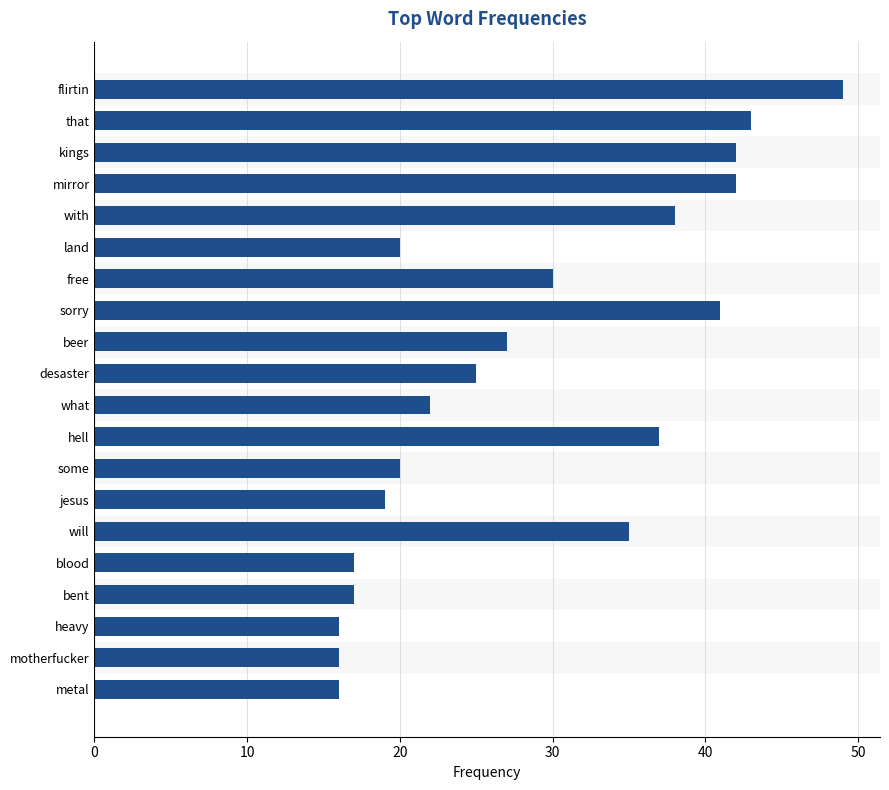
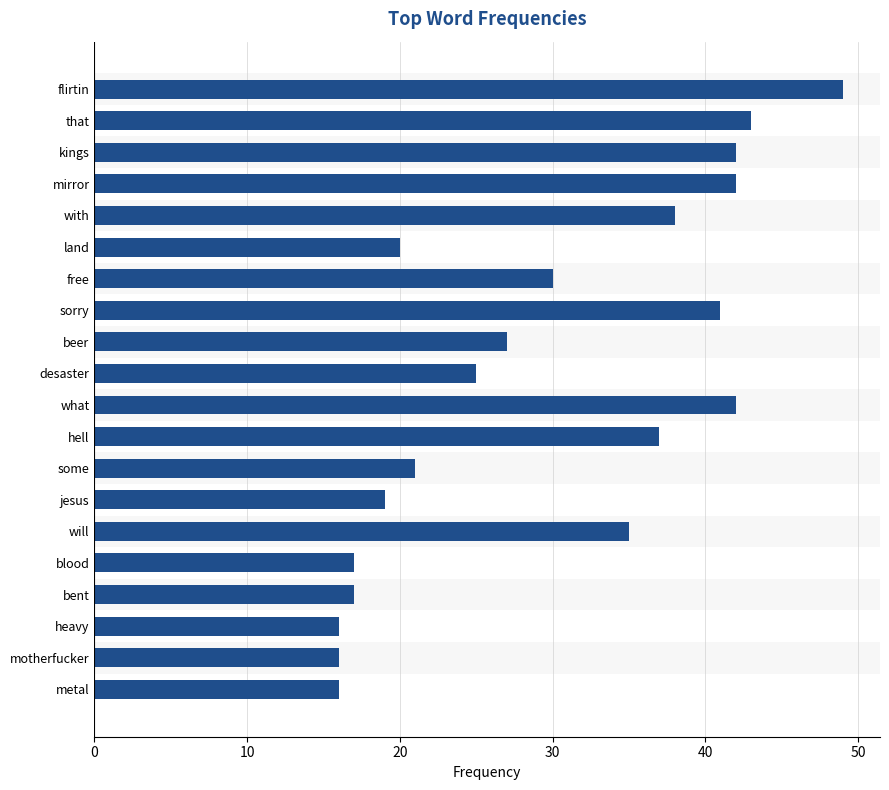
  {
    "flirtin": 49,
    "that": 43,
    "kings": 42,
    "mirror": 42,
    "with": 38,
    "land": 20,
    "free": 30,
    "sorry": 41,
    "beer": 27,
    "desaster": 25,
-   "what": 22,
+   "what": 42,
    "hell": 37,
-   "some": 20,
+   "some": 21,
    "jesus": 19,
    "will": 35,
    "blood": 17,
    "bent": 17,
    "heavy": 16,
    "motherfucker": 16,
    "metal": 16
  }
